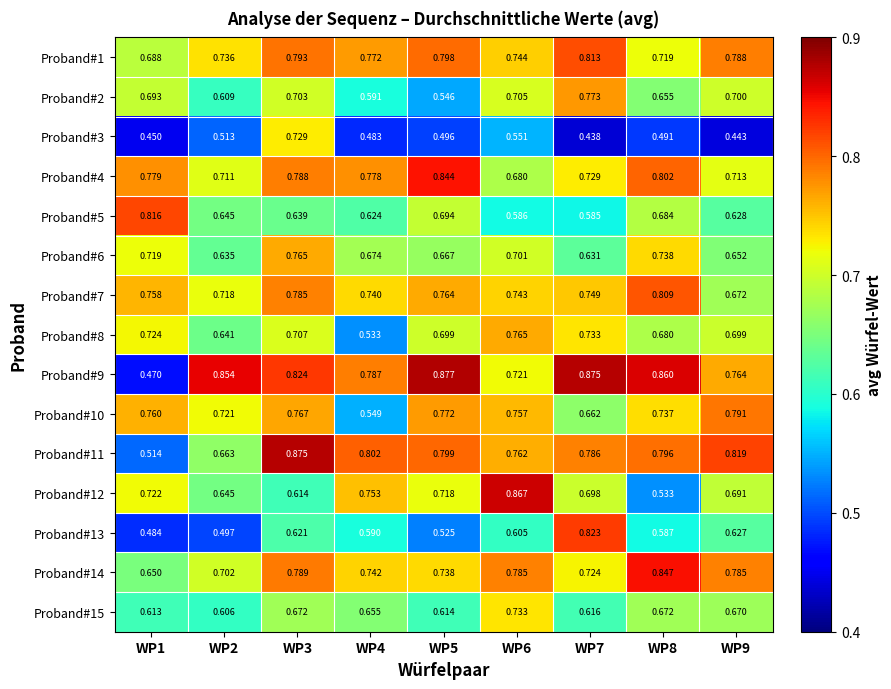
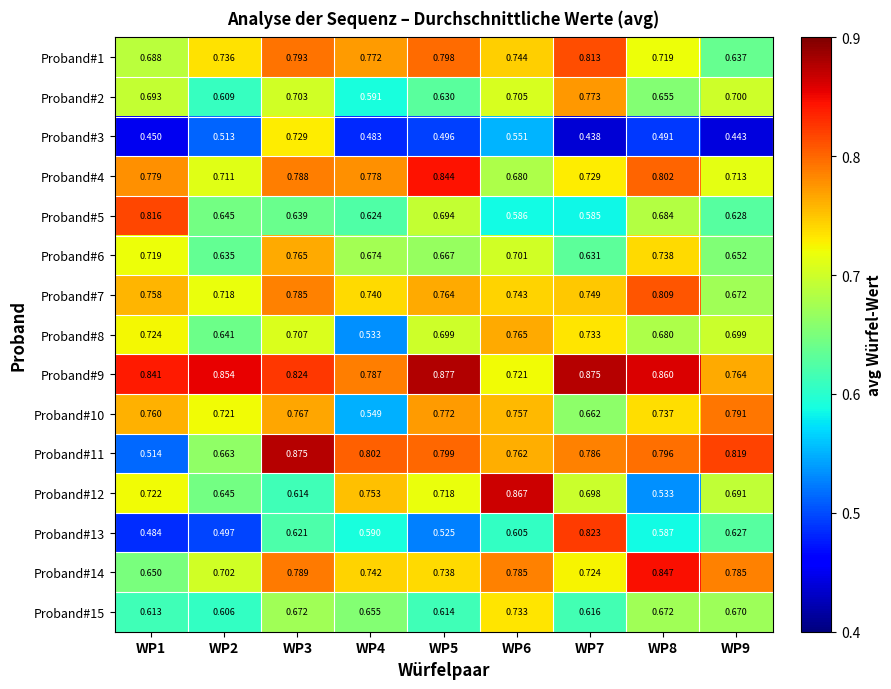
  {
    "Proband#1": {
      "WP1": 0.688,
      "WP2": 0.736,
      "WP3": 0.793,
      "WP4": 0.772,
      "WP5": 0.798,
      "WP6": 0.744,
      "WP7": 0.813,
      "WP8": 0.719,
-     "WP9": 0.788
+     "WP9": 0.637
    },
    "Proband#2": {
      "WP1": 0.693,
      "WP2": 0.609,
      "WP3": 0.703,
      "WP4": 0.591,
-     "WP5": 0.546,
+     "WP5": 0.630,
      "WP6": 0.705,
      "WP7": 0.773,
      "WP8": 0.655,
      "WP9": 0.700
    },
    "Proband#3": {
      "WP1": 0.450,
      "WP2": 0.513,
      "WP3": 0.729,
      "WP4": 0.483,
      "WP5": 0.496,
      "WP6": 0.551,
      "WP7": 0.438,
      "WP8": 0.491,
      "WP9": 0.443
    },
    "Proband#4": {
      "WP1": 0.779,
      "WP2": 0.711,
      "WP3": 0.788,
      "WP4": 0.778,
      "WP5": 0.844,
      "WP6": 0.680,
      "WP7": 0.729,
      "WP8": 0.802,
      "WP9": 0.713
    },
    "Proband#5": {
      "WP1": 0.816,
      "WP2": 0.645,
      "WP3": 0.639,
      "WP4": 0.624,
      "WP5": 0.694,
      "WP6": 0.586,
      "WP7": 0.585,
      "WP8": 0.684,
      "WP9": 0.628
    },
    "Proband#6": {
      "WP1": 0.719,
      "WP2": 0.635,
      "WP3": 0.765,
      "WP4": 0.674,
      "WP5": 0.667,
      "WP6": 0.701,
      "WP7": 0.631,
      "WP8": 0.738,
      "WP9": 0.652
    },
    "Proband#7": {
      "WP1": 0.758,
      "WP2": 0.718,
      "WP3": 0.785,
      "WP4": 0.740,
      "WP5": 0.764,
      "WP6": 0.743,
      "WP7": 0.749,
      "WP8": 0.809,
      "WP9": 0.672
    },
    "Proband#8": {
      "WP1": 0.724,
      "WP2": 0.641,
      "WP3": 0.707,
      "WP4": 0.533,
      "WP5": 0.699,
      "WP6": 0.765,
      "WP7": 0.733,
      "WP8": 0.680,
      "WP9": 0.699
    },
    "Proband#9": {
-     "WP1": 0.470,
+     "WP1": 0.841,
      "WP2": 0.854,
      "WP3": 0.824,
      "WP4": 0.787,
      "WP5": 0.877,
      "WP6": 0.721,
      "WP7": 0.875,
      "WP8": 0.860,
      "WP9": 0.764
    },
    "Proband#10": {
      "WP1": 0.760,
      "WP2": 0.721,
      "WP3": 0.767,
      "WP4": 0.549,
      "WP5": 0.772,
      "WP6": 0.757,
      "WP7": 0.662,
      "WP8": 0.737,
      "WP9": 0.791
    },
    "Proband#11": {
      "WP1": 0.514,
      "WP2": 0.663,
      "WP3": 0.875,
      "WP4": 0.802,
      "WP5": 0.799,
      "WP6": 0.762,
      "WP7": 0.786,
      "WP8": 0.796,
      "WP9": 0.819
    },
    "Proband#12": {
      "WP1": 0.722,
      "WP2": 0.645,
      "WP3": 0.614,
      "WP4": 0.753,
      "WP5": 0.718,
      "WP6": 0.867,
      "WP7": 0.698,
      "WP8": 0.533,
      "WP9": 0.691
    },
    "Proband#13": {
      "WP1": 0.484,
      "WP2": 0.497,
      "WP3": 0.621,
      "WP4": 0.590,
      "WP5": 0.525,
      "WP6": 0.605,
      "WP7": 0.823,
      "WP8": 0.587,
      "WP9": 0.627
    },
    "Proband#14": {
      "WP1": 0.650,
      "WP2": 0.702,
      "WP3": 0.789,
      "WP4": 0.742,
      "WP5": 0.738,
      "WP6": 0.785,
      "WP7": 0.724,
      "WP8": 0.847,
      "WP9": 0.785
    },
    "Proband#15": {
      "WP1": 0.613,
      "WP2": 0.606,
      "WP3": 0.672,
      "WP4": 0.655,
      "WP5": 0.614,
      "WP6": 0.733,
      "WP7": 0.616,
      "WP8": 0.672,
      "WP9": 0.670
    }
  }
